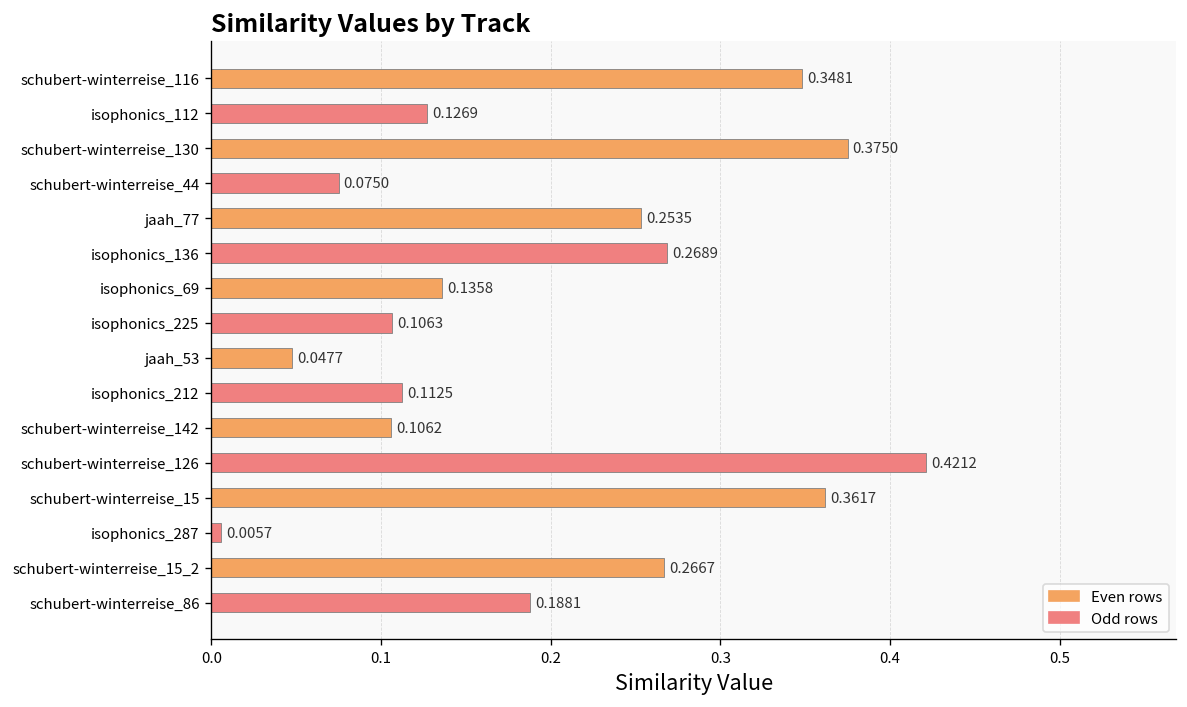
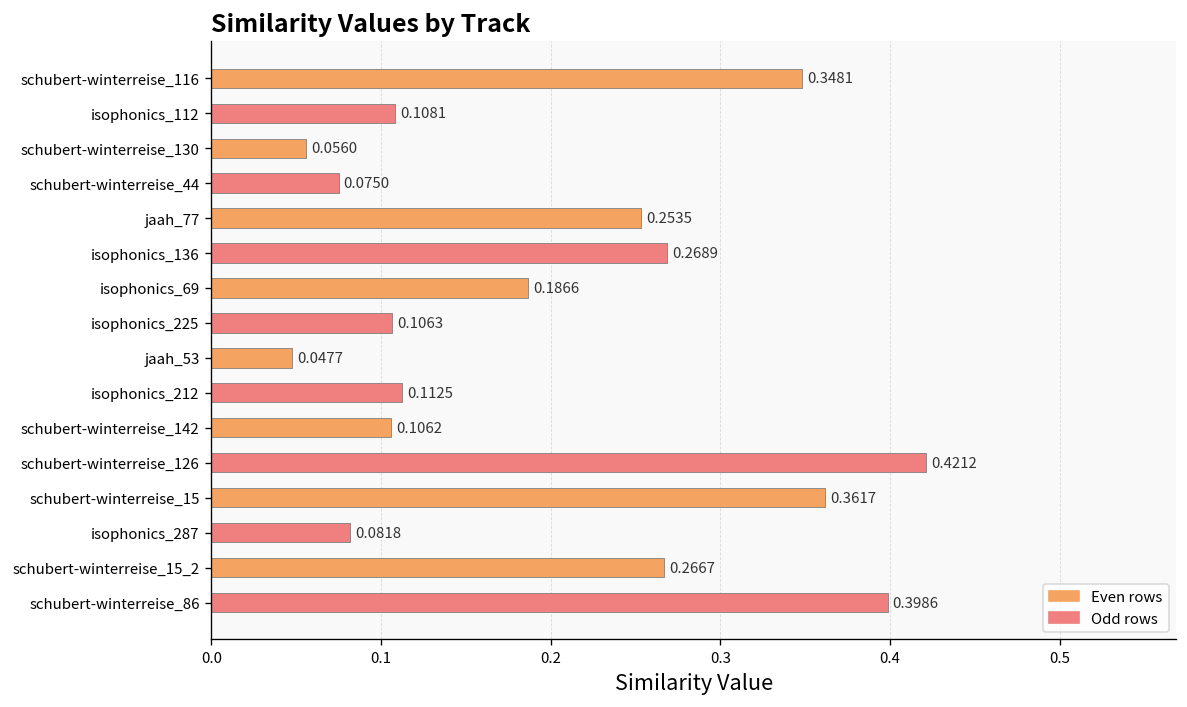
  {
    "schubert-winterreise_116": 0.3481,
-   "isophonics_112": 0.1269,
-   "schubert-winterreise_130": 0.3750,
+   "isophonics_112": 0.1081,
+   "schubert-winterreise_130": 0.0560,
    "schubert-winterreise_44": 0.0750,
    "jaah_77": 0.2535,
    "isophonics_136": 0.2689,
-   "isophonics_69": 0.1358,
+   "isophonics_69": 0.1866,
    "isophonics_225": 0.1063,
    "jaah_53": 0.0477,
    "isophonics_212": 0.1125,
    "schubert-winterreise_142": 0.1062,
    "schubert-winterreise_126": 0.4212,
    "schubert-winterreise_15": 0.3617,
-   "isophonics_287": 0.0057,
+   "isophonics_287": 0.0818,
    "schubert-winterreise_15_2": 0.2667,
-   "schubert-winterreise_86": 0.1881
+   "schubert-winterreise_86": 0.3986
  }
